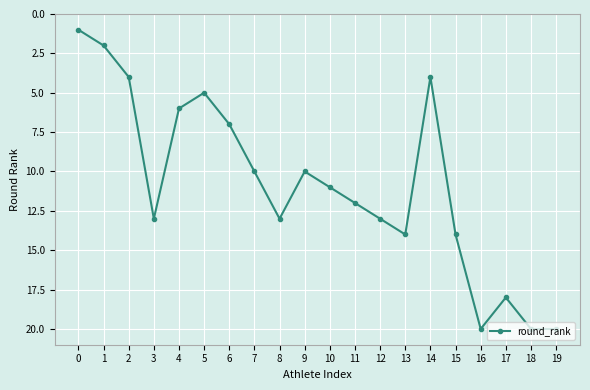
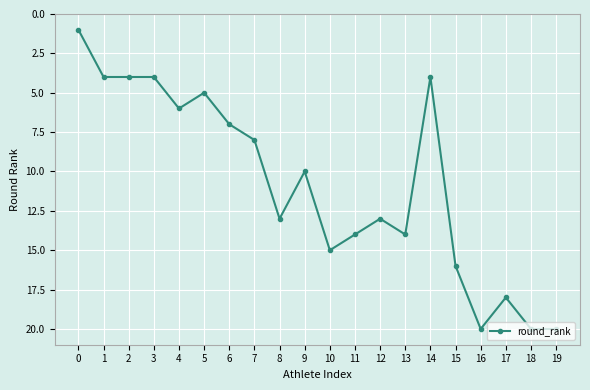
  {
    "0": 1,
-   "1": 2,
+   "1": 4,
    "2": 4,
-   "3": 13,
+   "3": 4,
    "4": 6,
    "5": 5,
    "6": 7,
-   "7": 10,
+   "7": 8,
    "8": 13,
    "9": 10,
-   "10": 11,
-   "11": 12,
+   "10": 15,
+   "11": 14,
    "12": 13,
    "13": 14,
    "14": 4,
-   "15": 14,
+   "15": 16,
    "16": 20,
    "17": 18
  }
